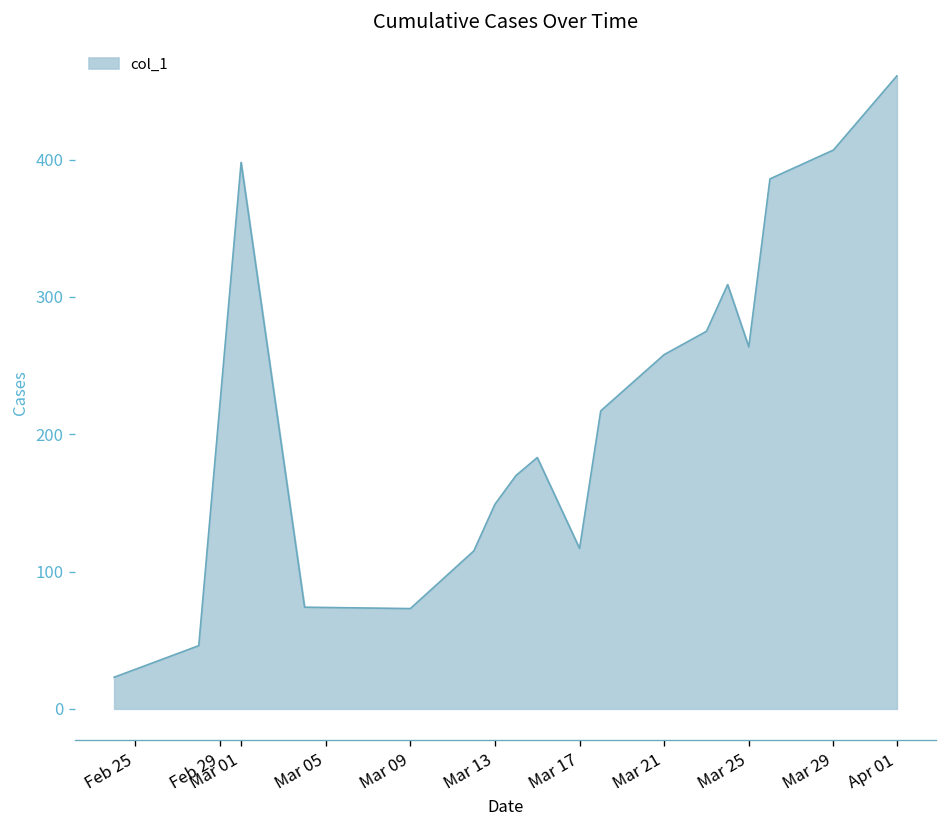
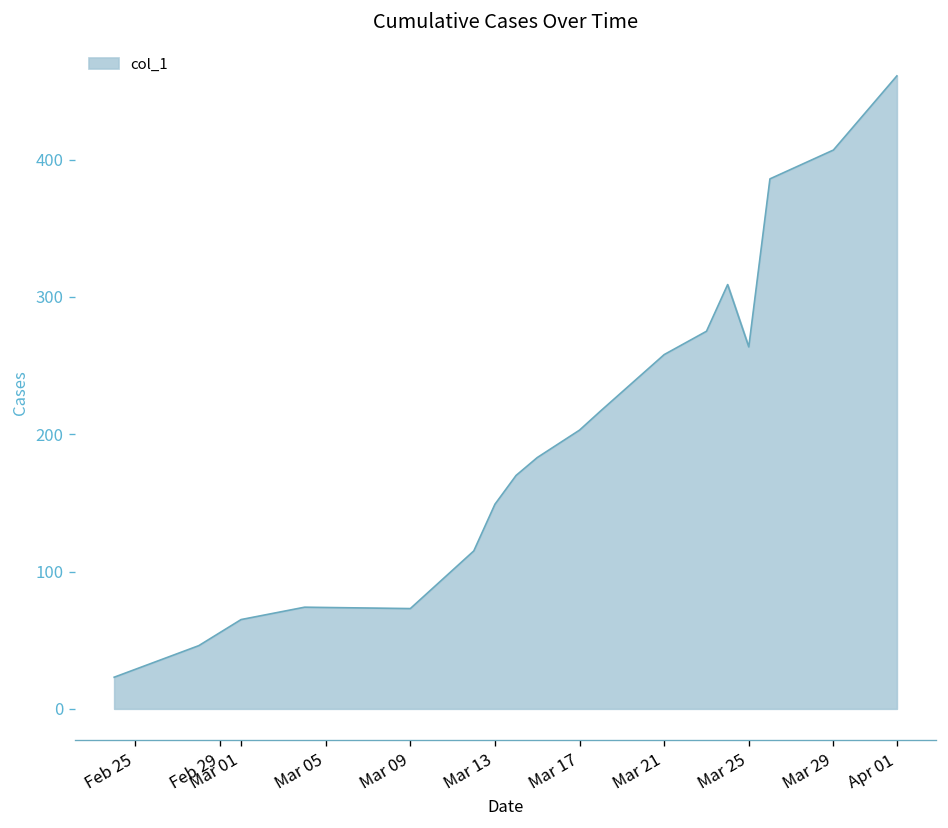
  {
-   "Mar 01": 398,
+   "Mar 01": 65,
    "Mar 09": 73,
    "Mar 13": 149,
-   "Mar 17": 117,
+   "Mar 17": 203,
    "Mar 21": 258,
    "Mar 25": 264,
    "Mar 29": 407,
    "Apr 01": 461
  }
